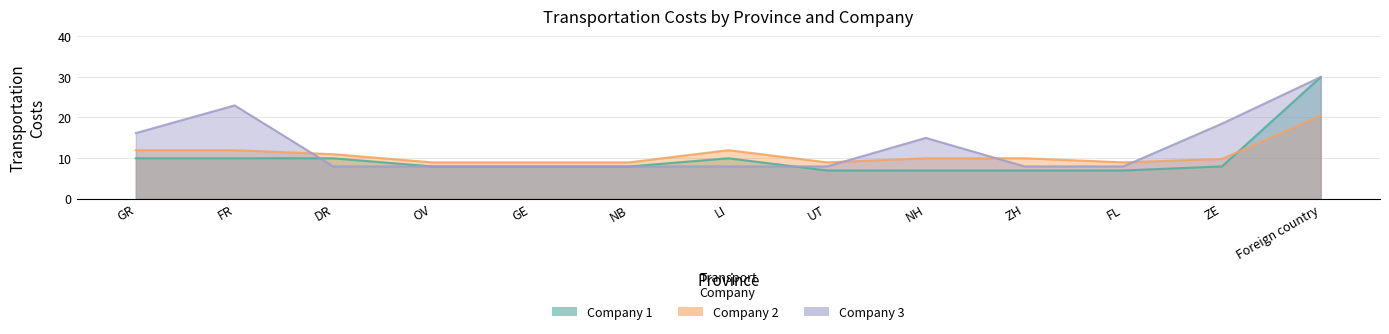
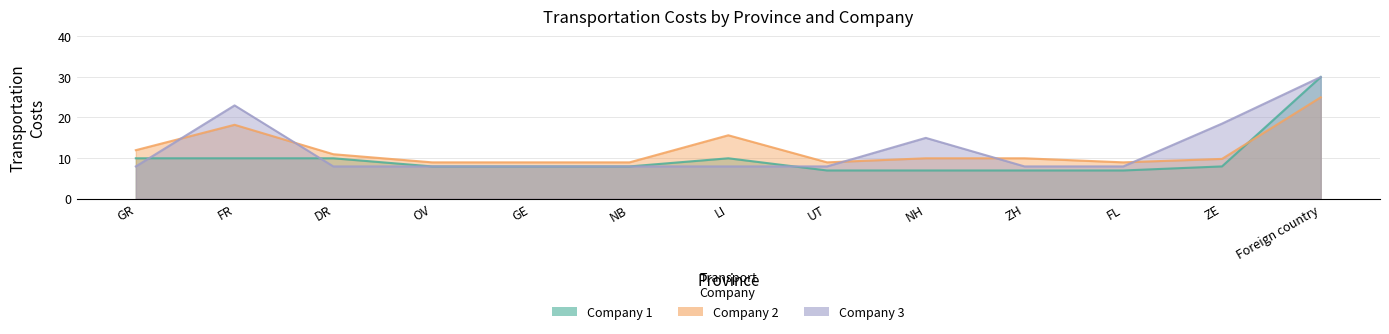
  {
    "Company 1": {
      "GR": 10,
      "FR": 10,
      "DR": 10,
      "LI": 10,
      "UT": 7,
      "NH": 7,
      "ZH": 7,
      "FL": 7,
      "ZE": 8
    },
    "Company 2": {
      "GR": 12,
-     "FR": 12,
+     "FR": 18,
      "DR": 11,
      "OV": 9,
      "GE": 9,
      "NB": 9,
-     "LI": 12,
+     "LI": 16,
      "UT": 9,
      "NH": 10,
      "ZH": 10,
      "FL": 9,
      "ZE": 10,
-     "Foreign country": 20
+     "Foreign country": 25
    },
    "Company 3": {
-     "GR": 16,
+     "GR": 8,
      "FR": 23,
      "DR": 8,
      "LI": 8,
      "UT": 8,
      "NH": 15,
      "ZH": 8,
      "FL": 8,
      "ZE": 18
    }
  }
